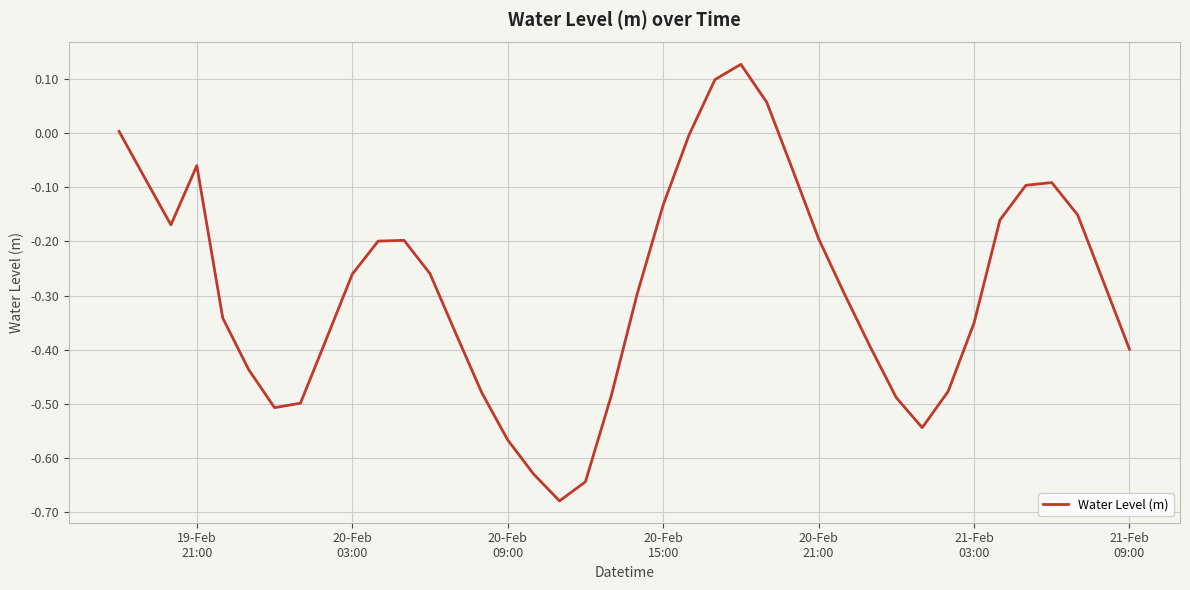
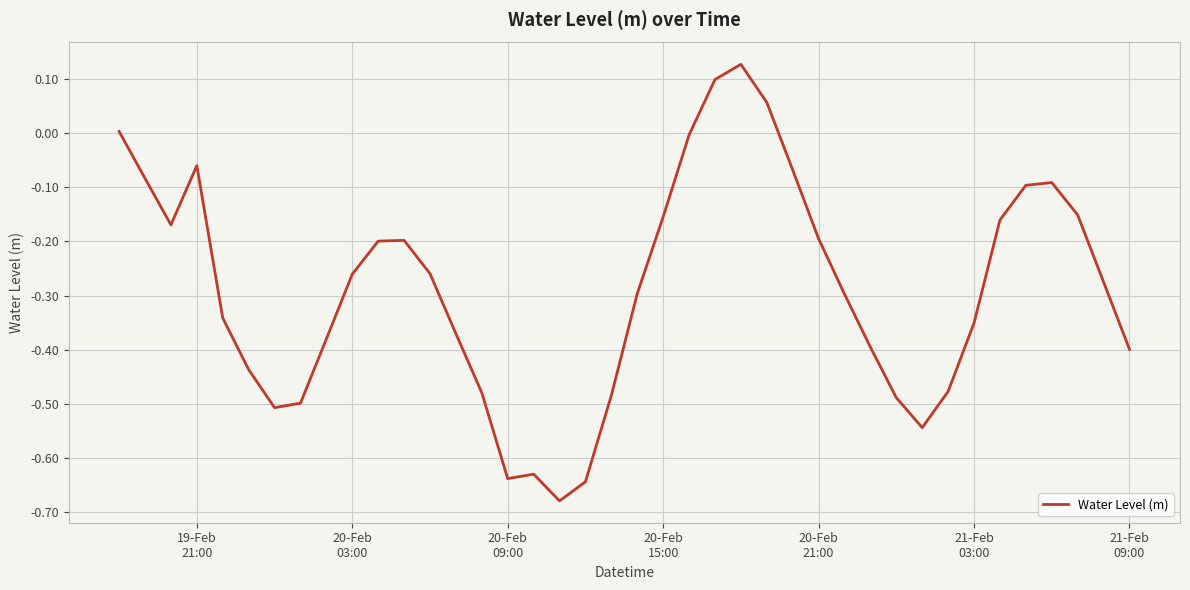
  {
    "19-Feb 21:00": -0.06,
    "20-Feb 03:00": -0.26,
-   "20-Feb 09:00": -0.57,
-   "20-Feb 15:00": -0.13,
+   "20-Feb 09:00": -0.64,
+   "20-Feb 15:00": -0.15,
    "20-Feb 21:00": -0.19,
    "21-Feb 03:00": -0.35,
    "21-Feb 09:00": -0.40
  }
